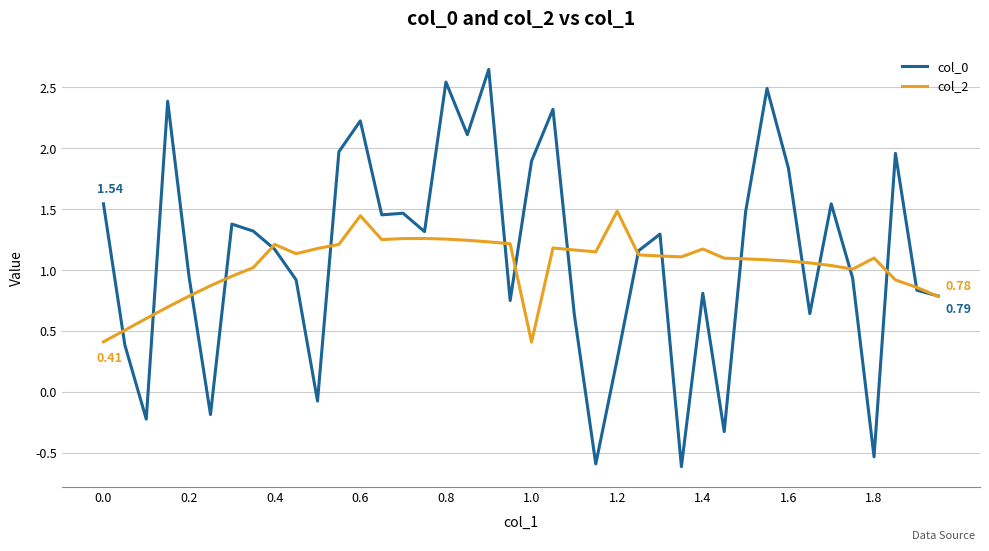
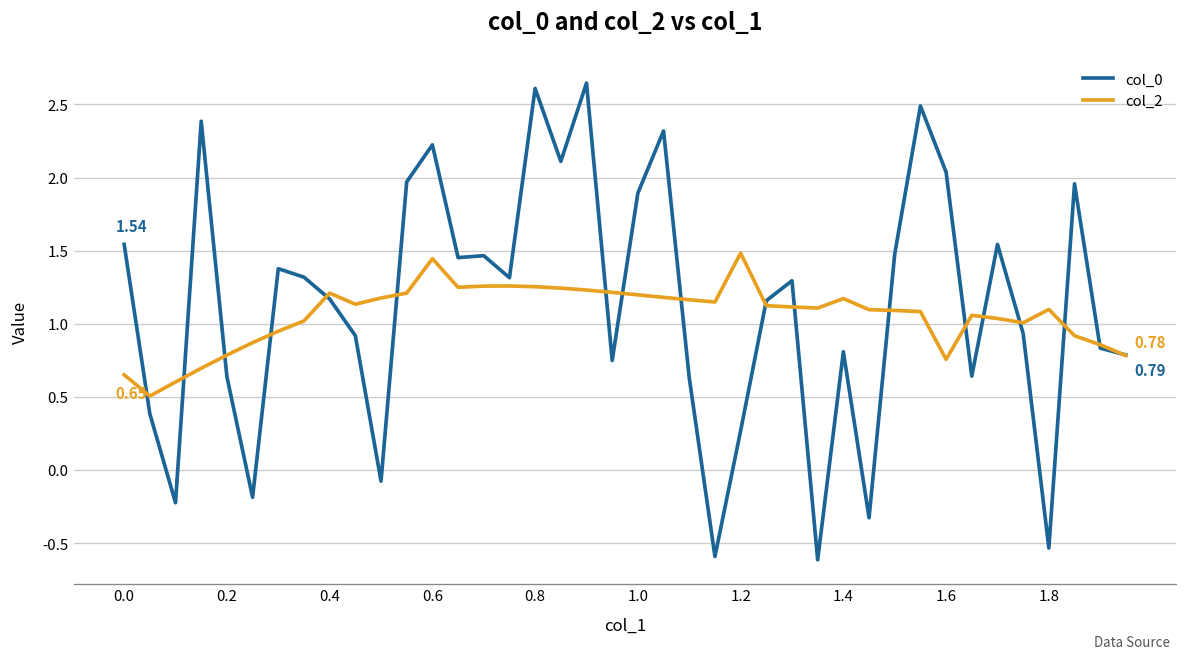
  {
    "col_0": {
-     "0.2": 0.94,
+     "0.2": 0.64,
      "0.4": 1.17,
      "0.6": 2.22,
-     "0.8": 2.54,
+     "0.8": 2.61,
      "1.0": 1.89,
      "1.2": 0.27,
      "1.4": 0.81,
-     "1.6": 1.84,
+     "1.6": 2.04,
      "1.8": -0.53
    },
    "col_2": {
-     "0.0": 0.41,
-     "1.0": 0.41,
-     "1.6": 1.07
+     "0.0": 0.65,
+     "1.0": 1.20,
+     "1.6": 0.76
    }
  }
